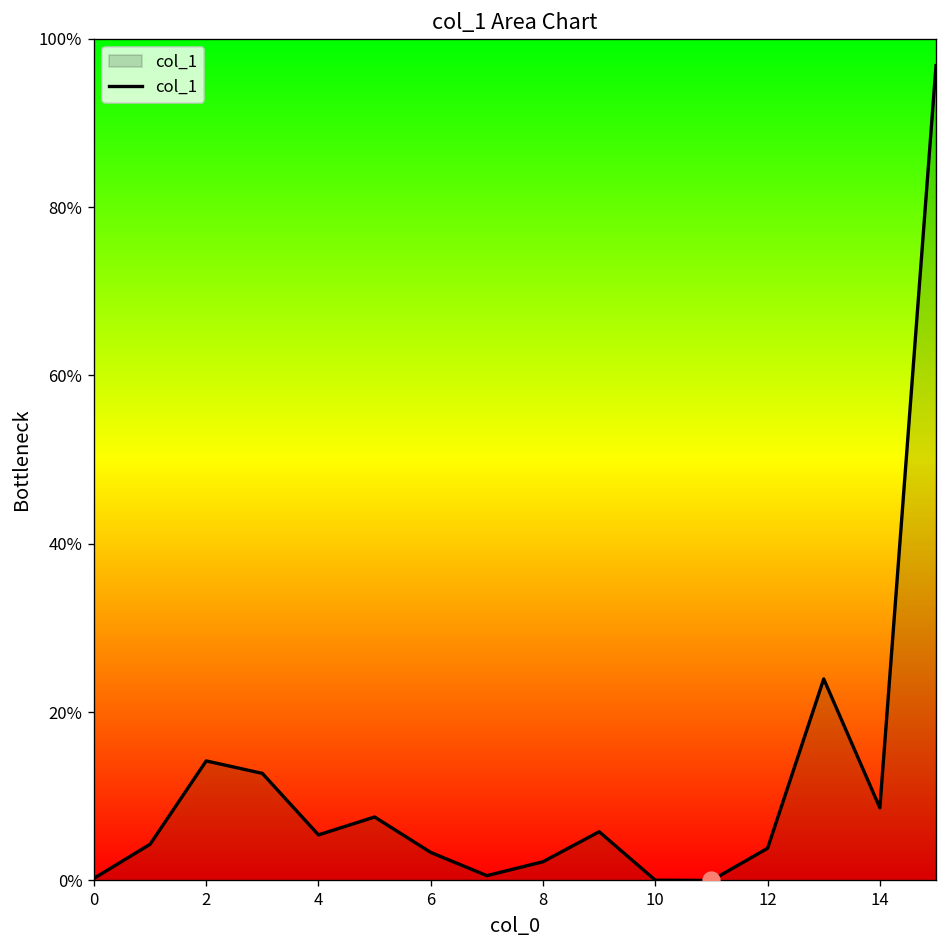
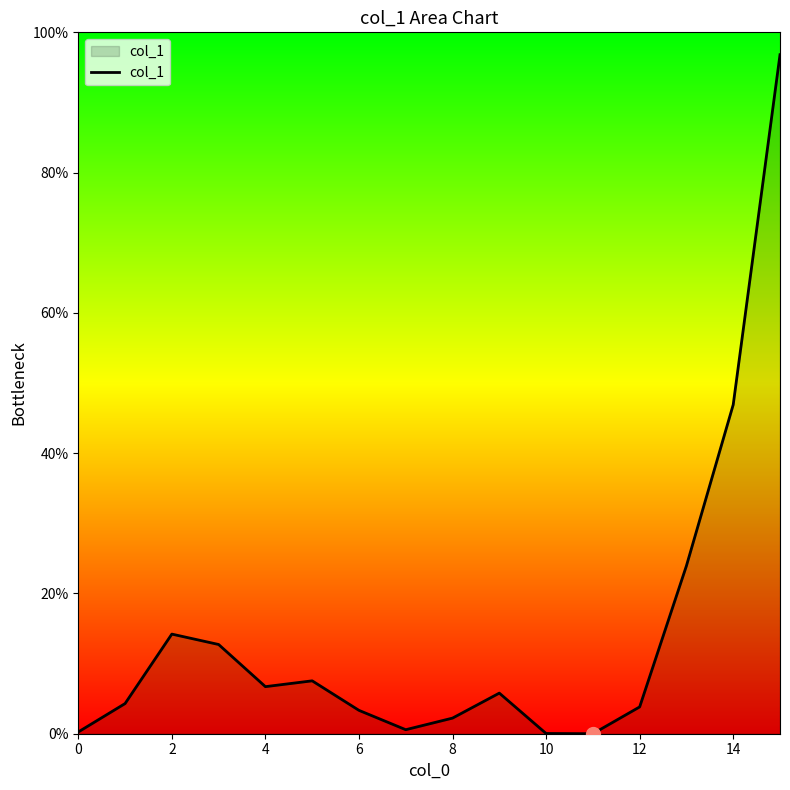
  {
    "col_1": {
      "0": "0%",
      "2": "14%",
-     "4": "5%",
+     "4": "7%",
      "6": "3%",
      "8": "2%",
      "10": "0%",
      "12": "4%",
-     "14": "9%"
+     "14": "47%"
    }
  }
